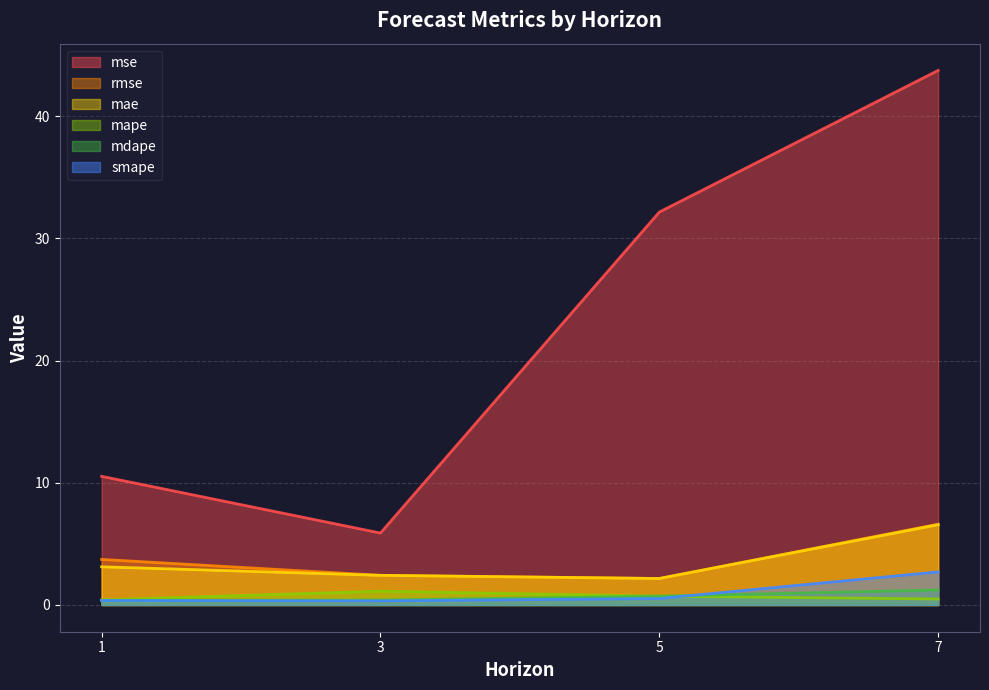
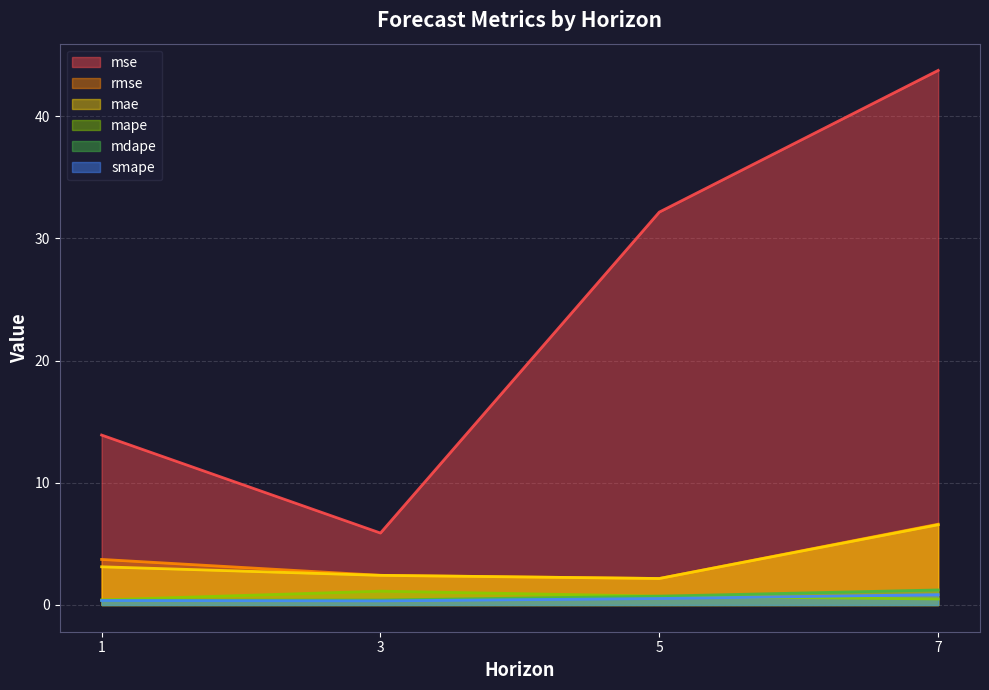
  {
    "mse": {
-     "1": 10.5,
+     "1": 13.9,
      "3": 5.9,
      "5": 32.2,
      "7": 43.8
    },
    "mape": {
      "3": 1.1,
      "7": 0.5
    },
    "mdape": {
      "7": 1.2
    },
    "smape": {
-     "7": 2.7
+     "7": 0.8
    }
  }
